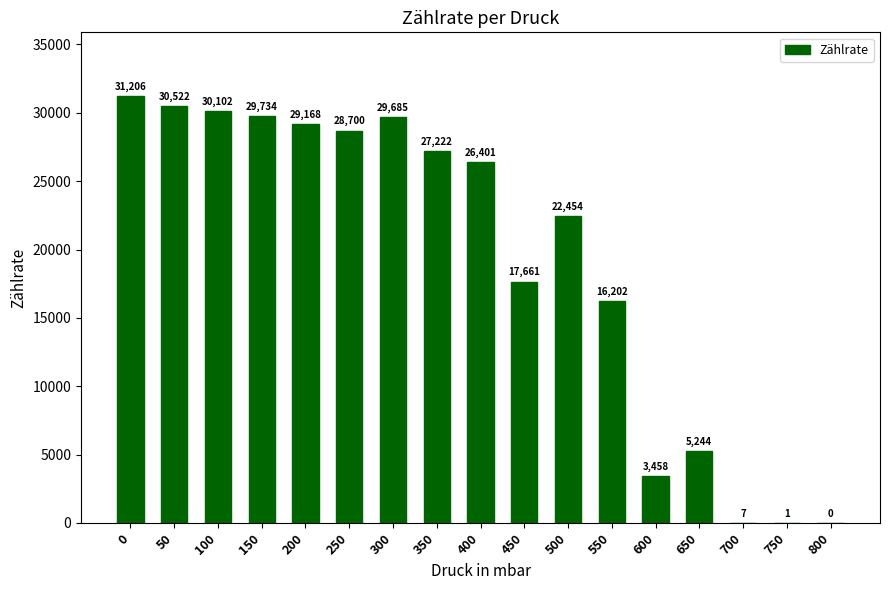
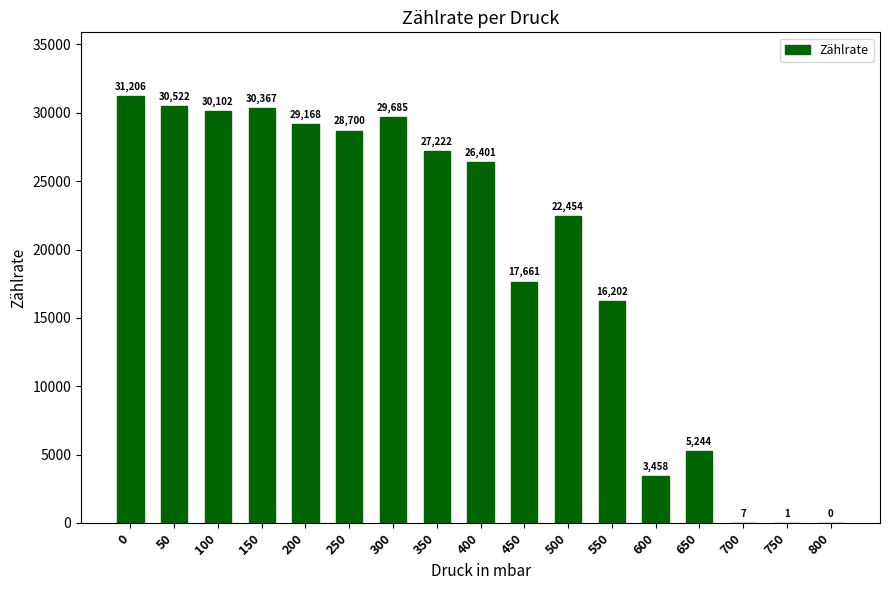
  {
    "0": "31,206",
    "50": "30,522",
    "100": "30,102",
-   "150": "29,734",
+   "150": "30,367",
    "200": "29,168",
    "250": "28,700",
    "300": "29,685",
    "350": "27,222",
    "400": "26,401",
    "450": "17,661",
    "500": "22,454",
    "550": "16,202",
    "600": "3,458",
    "650": "5,244",
    "700": "7",
    "750": "1",
    "800": "0"
  }
